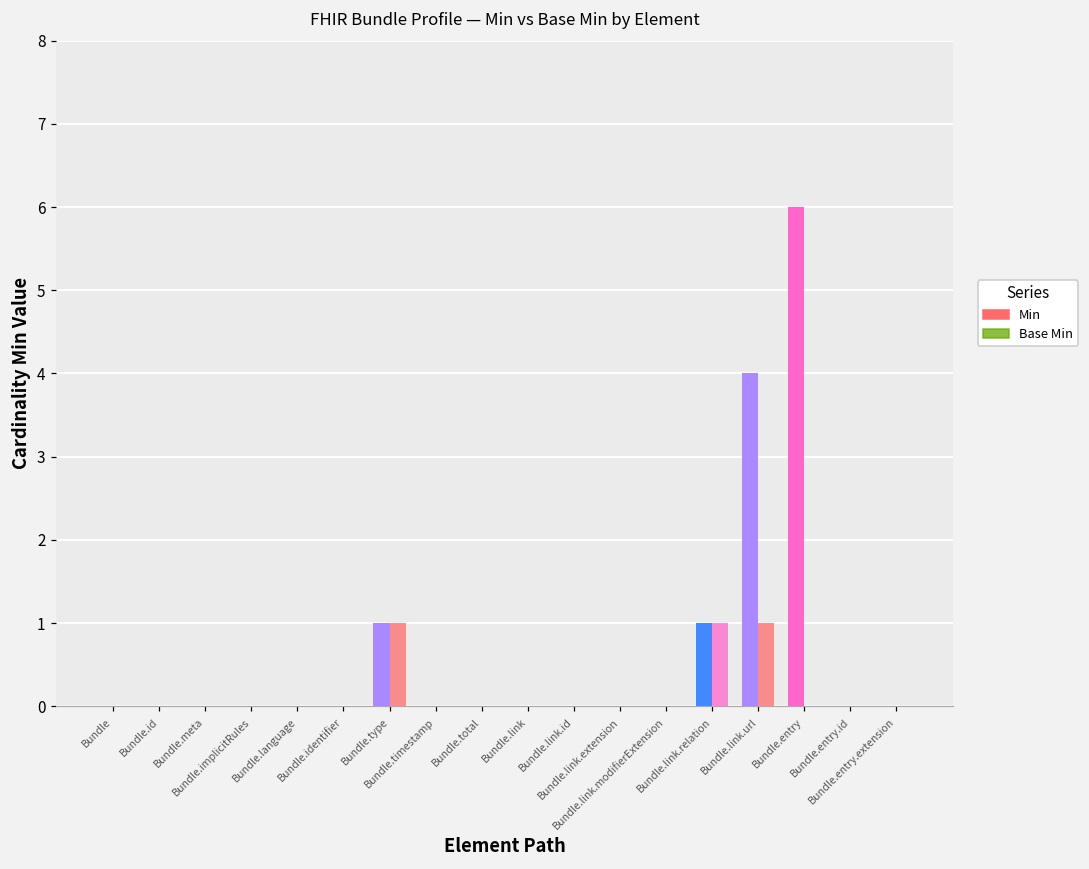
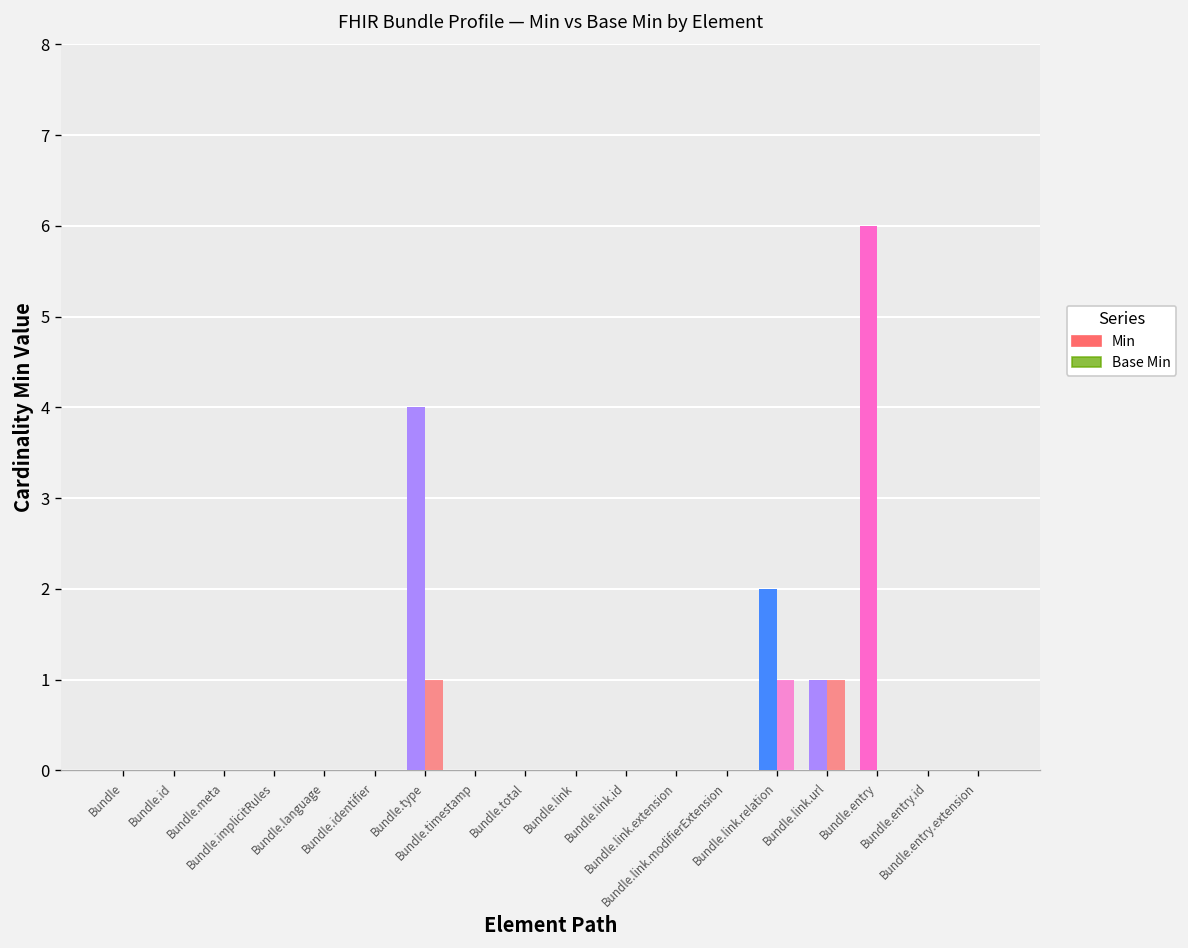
  {
    "Min": {
      "Bundle": 0,
      "Bundle.id": 0,
      "Bundle.meta": 0,
      "Bundle.implicitRules": 0,
      "Bundle.language": 0,
      "Bundle.identifier": 0,
-     "Bundle.type": 1,
+     "Bundle.type": 4,
      "Bundle.timestamp": 0,
      "Bundle.total": 0,
      "Bundle.link": 0,
      "Bundle.link.id": 0,
      "Bundle.link.extension": 0,
      "Bundle.link.modifierExtension": 0,
-     "Bundle.link.relation": 1,
-     "Bundle.link.url": 4,
+     "Bundle.link.relation": 2,
+     "Bundle.link.url": 1,
      "Bundle.entry": 6,
      "Bundle.entry.id": 0,
      "Bundle.entry.extension": 0
    },
    "Base Min": {
      "Bundle": 0,
      "Bundle.id": 0,
      "Bundle.meta": 0,
      "Bundle.implicitRules": 0,
      "Bundle.language": 0,
      "Bundle.identifier": 0,
      "Bundle.type": 1,
      "Bundle.timestamp": 0,
      "Bundle.total": 0,
      "Bundle.link": 0,
      "Bundle.link.id": 0,
      "Bundle.link.extension": 0,
      "Bundle.link.modifierExtension": 0,
      "Bundle.link.relation": 1,
      "Bundle.link.url": 1,
      "Bundle.entry": 0,
      "Bundle.entry.id": 0,
      "Bundle.entry.extension": 0
    }
  }
